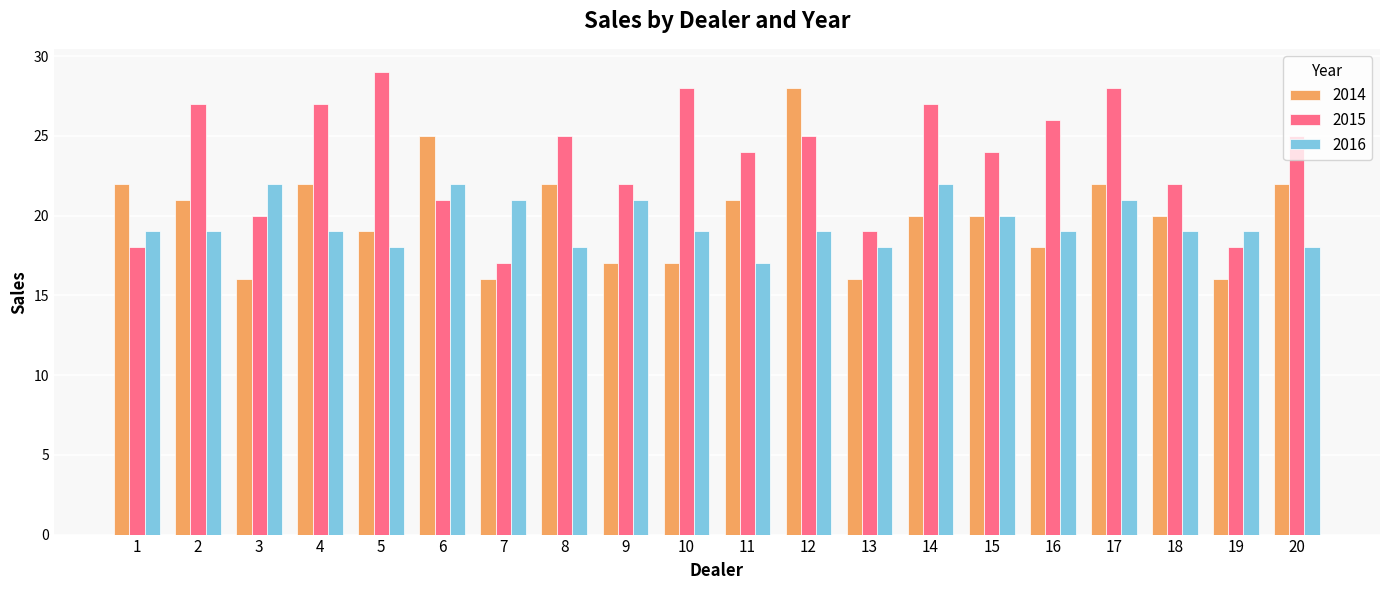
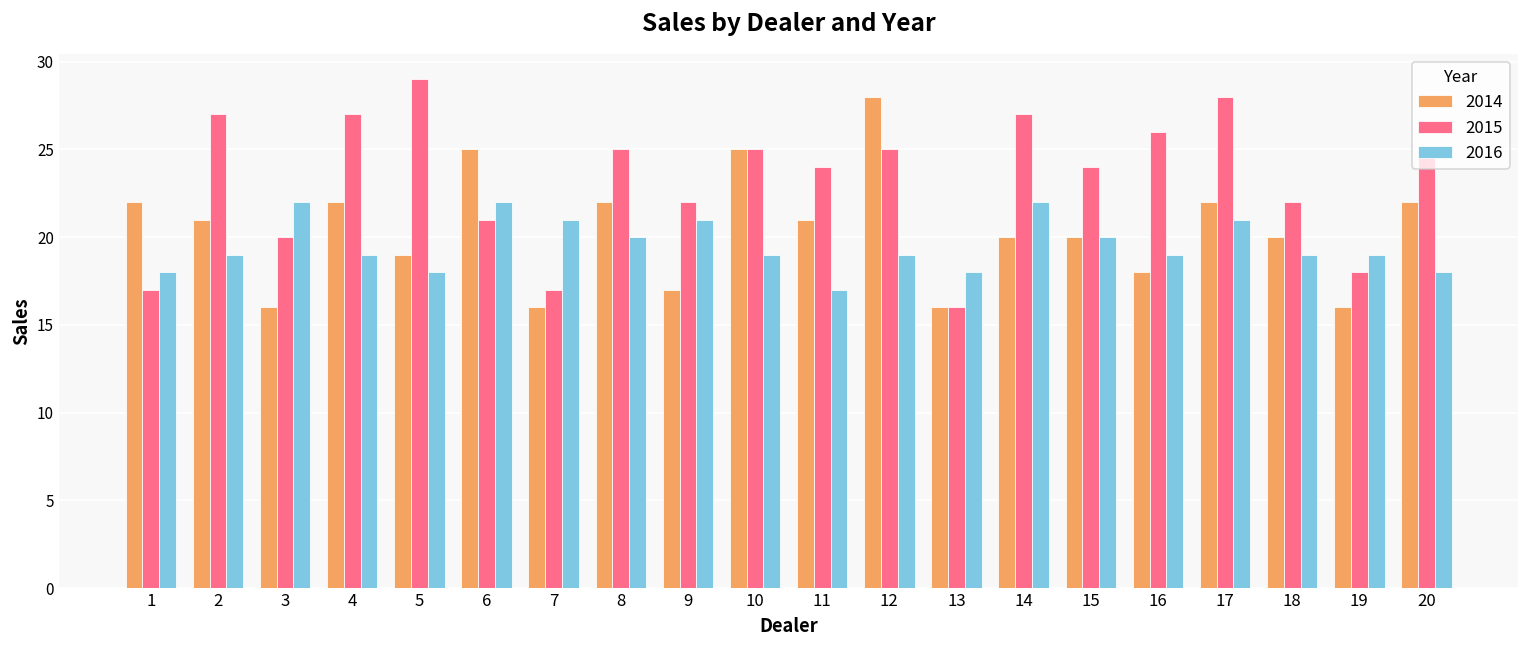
  {
    "2014": {
      "1": 22,
      "2": 21,
      "3": 16,
      "4": 22,
      "5": 19,
      "6": 25,
      "7": 16,
      "8": 22,
      "9": 17,
-     "10": 17,
+     "10": 25,
      "11": 21,
      "12": 28,
      "13": 16,
      "14": 20,
      "15": 20,
      "16": 18,
      "17": 22,
      "18": 20,
      "19": 16,
      "20": 22
    },
    "2015": {
-     "1": 18,
+     "1": 17,
      "2": 27,
      "3": 20,
      "4": 27,
      "5": 29,
      "6": 21,
      "7": 17,
      "8": 25,
      "9": 22,
-     "10": 28,
+     "10": 25,
      "11": 24,
      "12": 25,
-     "13": 19,
+     "13": 16,
      "14": 27,
      "15": 24,
      "16": 26,
      "17": 28,
      "18": 22,
      "19": 18
    },
    "2016": {
-     "1": 19,
+     "1": 18,
      "2": 19,
      "3": 22,
      "4": 19,
      "5": 18,
      "6": 22,
      "7": 21,
-     "8": 18,
+     "8": 20,
      "9": 21,
      "10": 19,
      "11": 17,
      "12": 19,
      "13": 18,
      "14": 22,
      "15": 20,
      "16": 19,
      "17": 21,
      "18": 19,
      "19": 19,
      "20": 18
    }
  }
